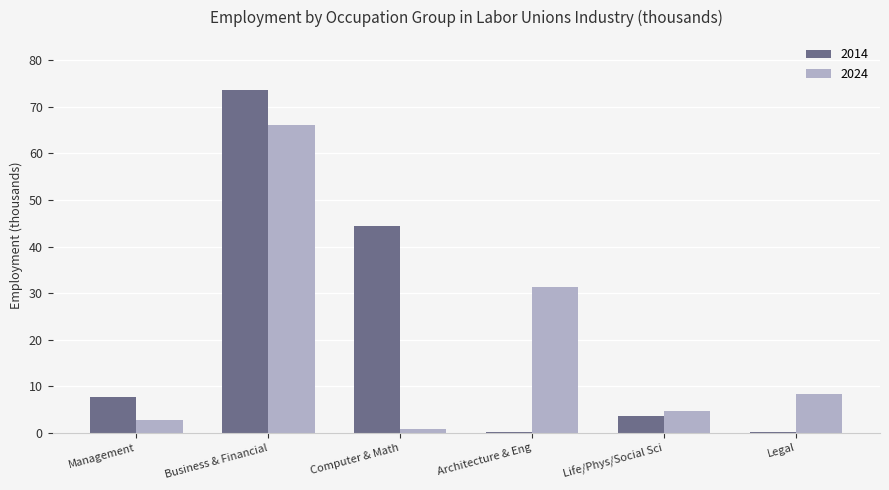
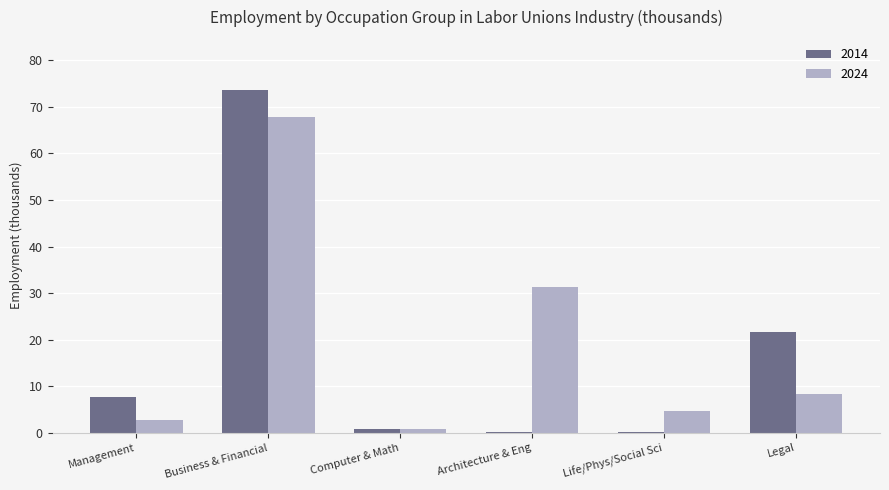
  {
    "2014": {
      "Management": 8,
      "Business & Financial": 74,
-     "Computer & Math": 45,
-     "Life/Phys/Social Sci": 4,
-     "Legal": 0
+     "Computer & Math": 1,
+     "Life/Phys/Social Sci": 0,
+     "Legal": 22
    },
    "2024": {
      "Management": 3,
-     "Business & Financial": 66,
+     "Business & Financial": 68,
      "Computer & Math": 1,
      "Architecture & Eng": 31,
      "Life/Phys/Social Sci": 5,
      "Legal": 8
    }
  }
